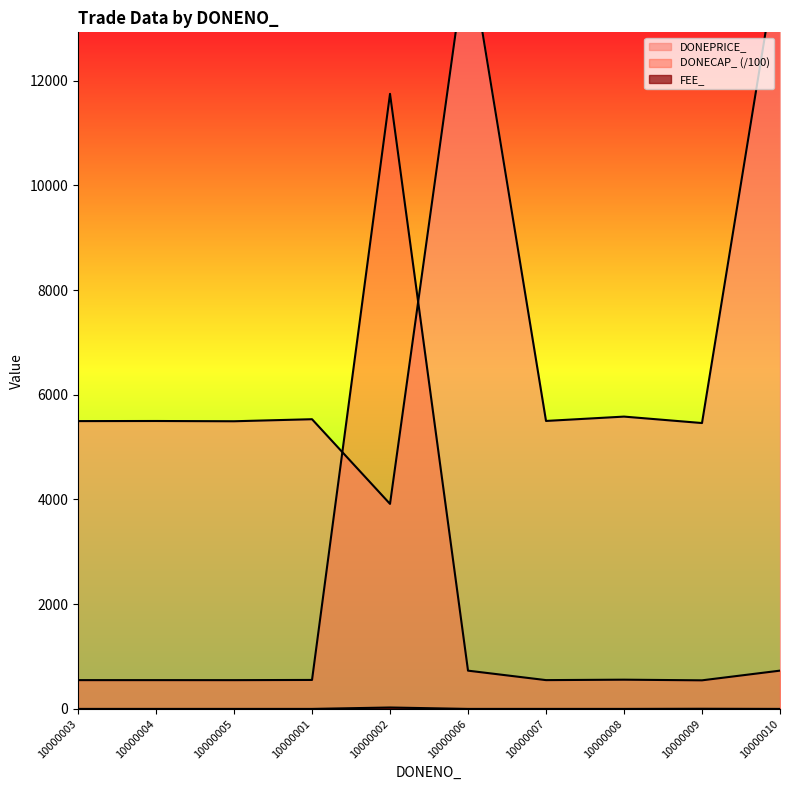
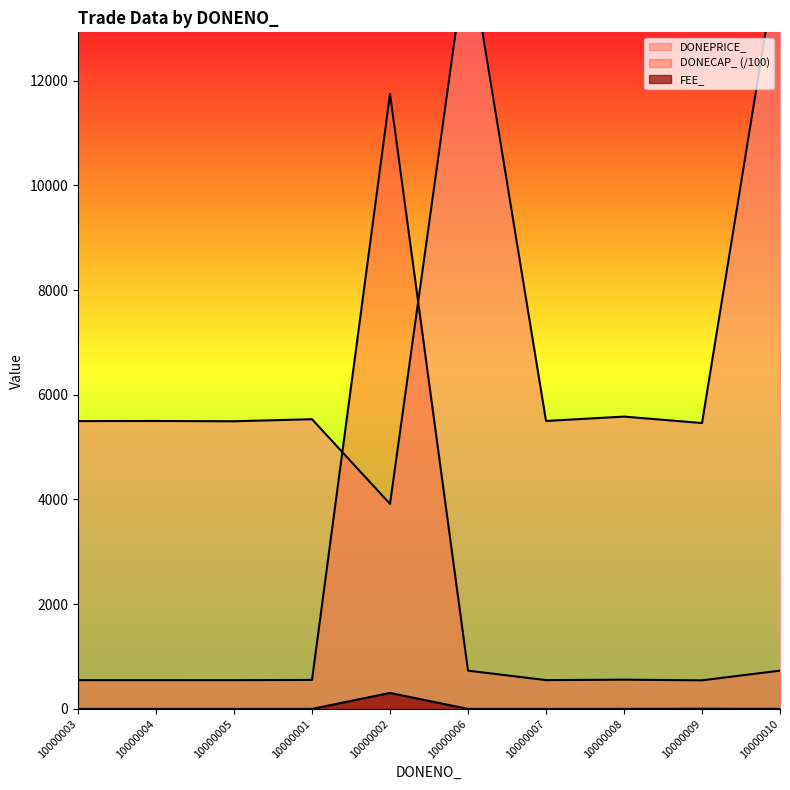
  {
    "FEE_": {
      "10000003": 0,
      "10000004": 0,
      "10000005": 0,
      "10000001": 0,
-     "10000002": 0,
+     "10000002": 300,
      "10000006": 0,
      "10000007": 0,
      "10000008": 0,
      "10000009": 0,
      "10000010": 0
    }
  }
